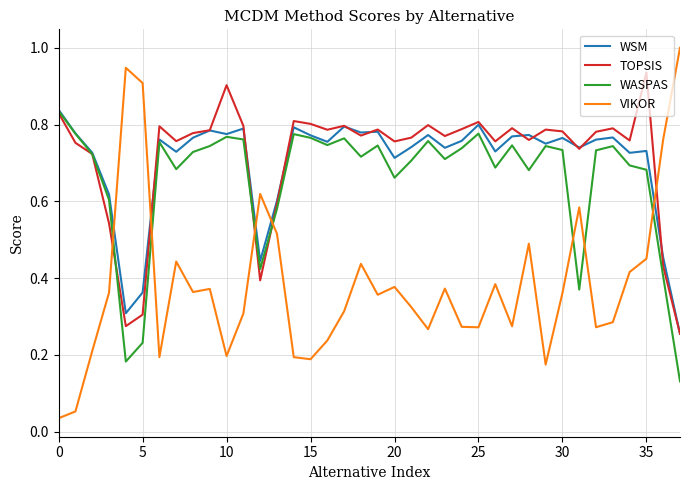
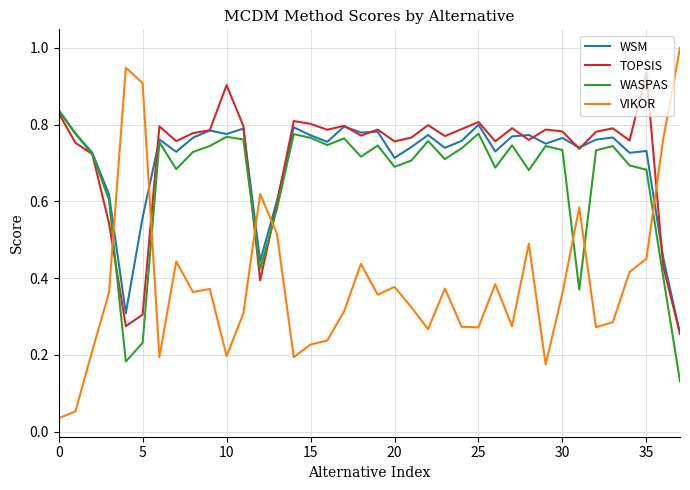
  {
    "WSM": {
-     "5": 0.36,
+     "5": 0.56,
      "10": 0.78,
      "20": 0.71,
      "25": 0.80,
      "30": 0.77,
      "35": 0.73
    },
    "TOPSIS": {
      "5": 0.30,
      "10": 0.90,
      "15": 0.80,
      "20": 0.76,
      "25": 0.81,
      "30": 0.78
    },
    "WASPAS": {
      "5": 0.23,
      "10": 0.77,
-     "20": 0.66,
+     "20": 0.69,
      "25": 0.78,
      "30": 0.73,
      "35": 0.68
    },
    "VIKOR": {
      "0": 0.04,
      "5": 0.91,
      "10": 0.20,
-     "15": 0.19,
+     "15": 0.23,
      "20": 0.38,
      "25": 0.27,
      "30": 0.36,
      "35": 0.45
    }
  }
